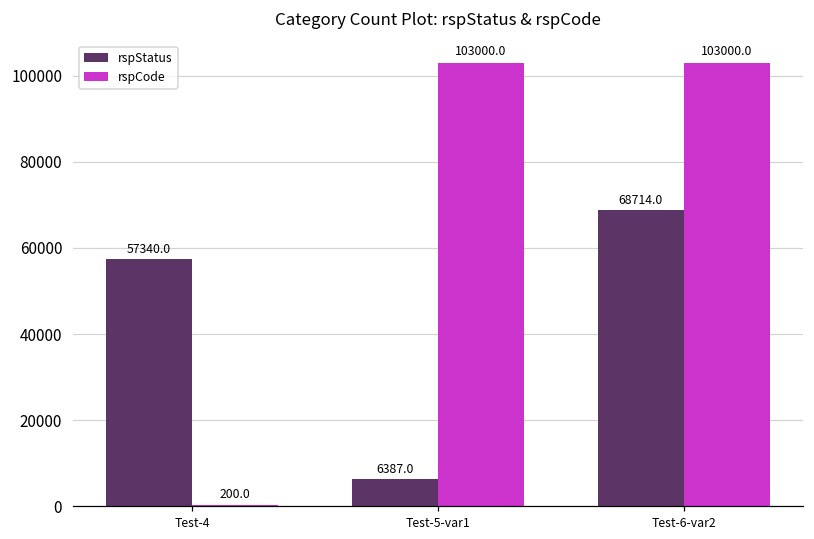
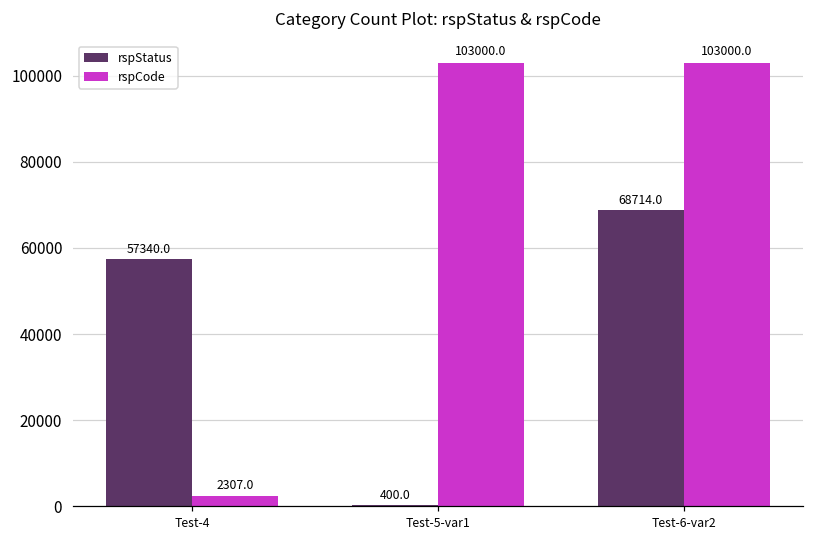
  {
    "rspStatus": {
      "Test-4": 57340.0,
-     "Test-5-var1": 6387.0,
+     "Test-5-var1": 400.0,
      "Test-6-var2": 68714.0
    },
    "rspCode": {
-     "Test-4": 200.0,
+     "Test-4": 2307.0,
      "Test-5-var1": 103000.0,
      "Test-6-var2": 103000.0
    }
  }
